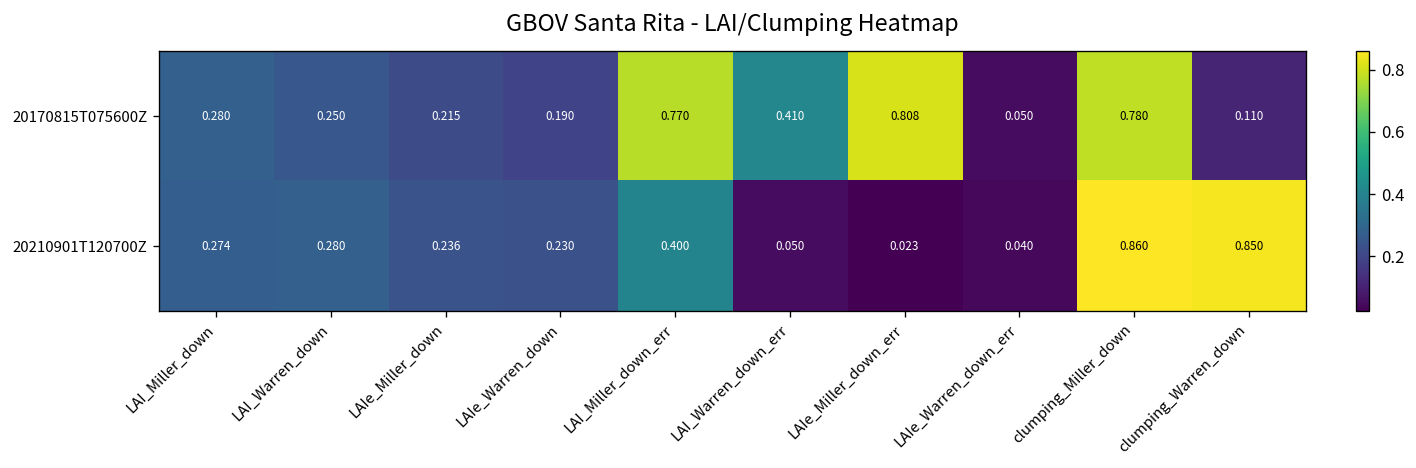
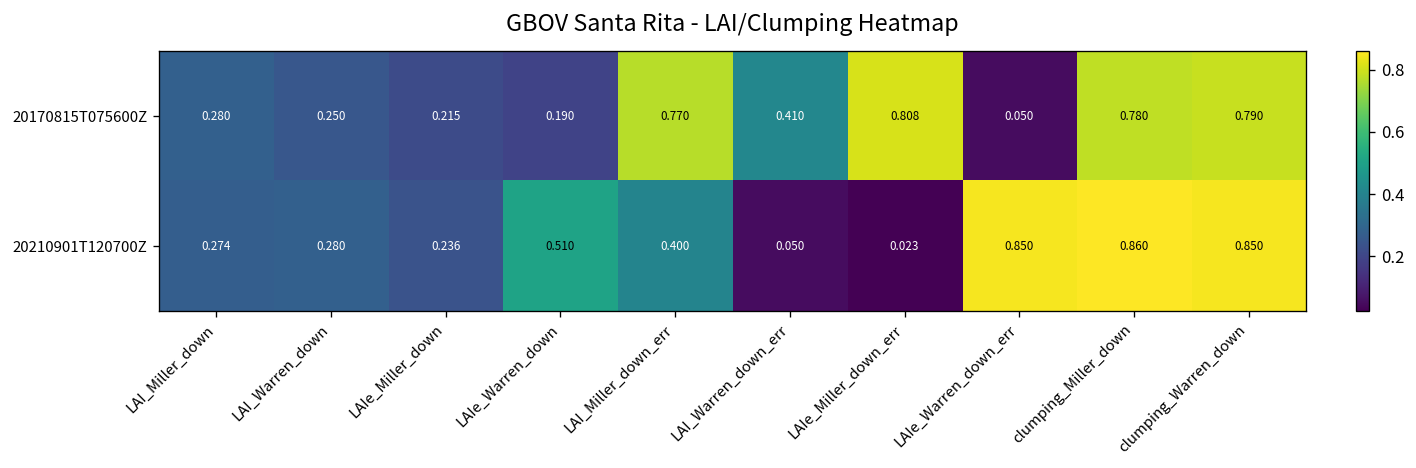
  {
    "20170815T075600Z": {
      "LAI_Miller_down": 0.280,
      "LAI_Warren_down": 0.250,
      "LAIe_Miller_down": 0.215,
      "LAIe_Warren_down": 0.190,
      "LAI_Miller_down_err": 0.770,
      "LAI_Warren_down_err": 0.410,
      "LAIe_Miller_down_err": 0.808,
      "LAIe_Warren_down_err": 0.050,
      "clumping_Miller_down": 0.780,
-     "clumping_Warren_down": 0.110
+     "clumping_Warren_down": 0.790
    },
    "20210901T120700Z": {
      "LAI_Miller_down": 0.274,
      "LAI_Warren_down": 0.280,
      "LAIe_Miller_down": 0.236,
-     "LAIe_Warren_down": 0.230,
+     "LAIe_Warren_down": 0.510,
      "LAI_Miller_down_err": 0.400,
      "LAI_Warren_down_err": 0.050,
      "LAIe_Miller_down_err": 0.023,
-     "LAIe_Warren_down_err": 0.040,
+     "LAIe_Warren_down_err": 0.850,
      "clumping_Miller_down": 0.860,
      "clumping_Warren_down": 0.850
    }
  }
